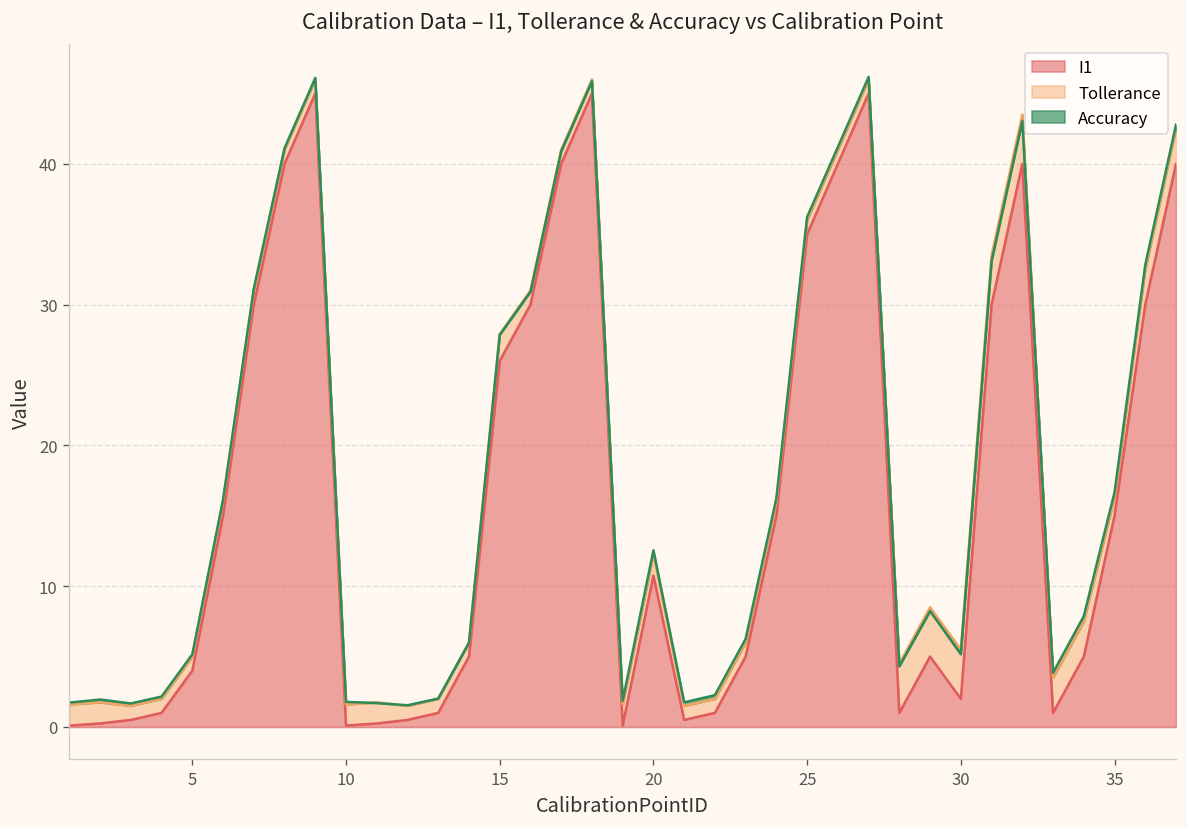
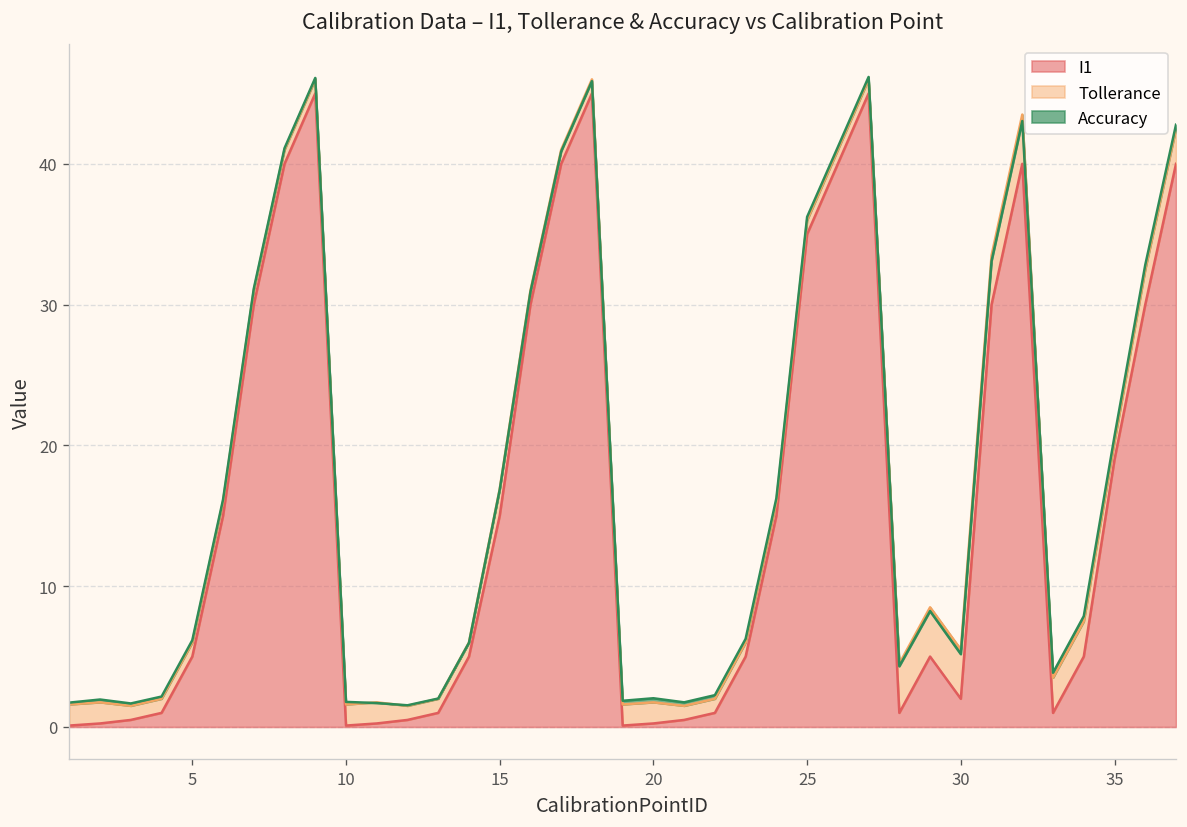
  {
    "I1": {
-     "5": 4,
+     "5": 5,
      "10": 0.1,
-     "15": 26,
-     "20": 10.8,
+     "15": 15,
+     "20": 0.3,
      "25": 35.0,
      "30": 2.0,
-     "35": 15
+     "35": 19
    },
    "Tollerance": {
      "20": 1.5,
      "25": 1.0,
      "35": 1.3
    }
  }
